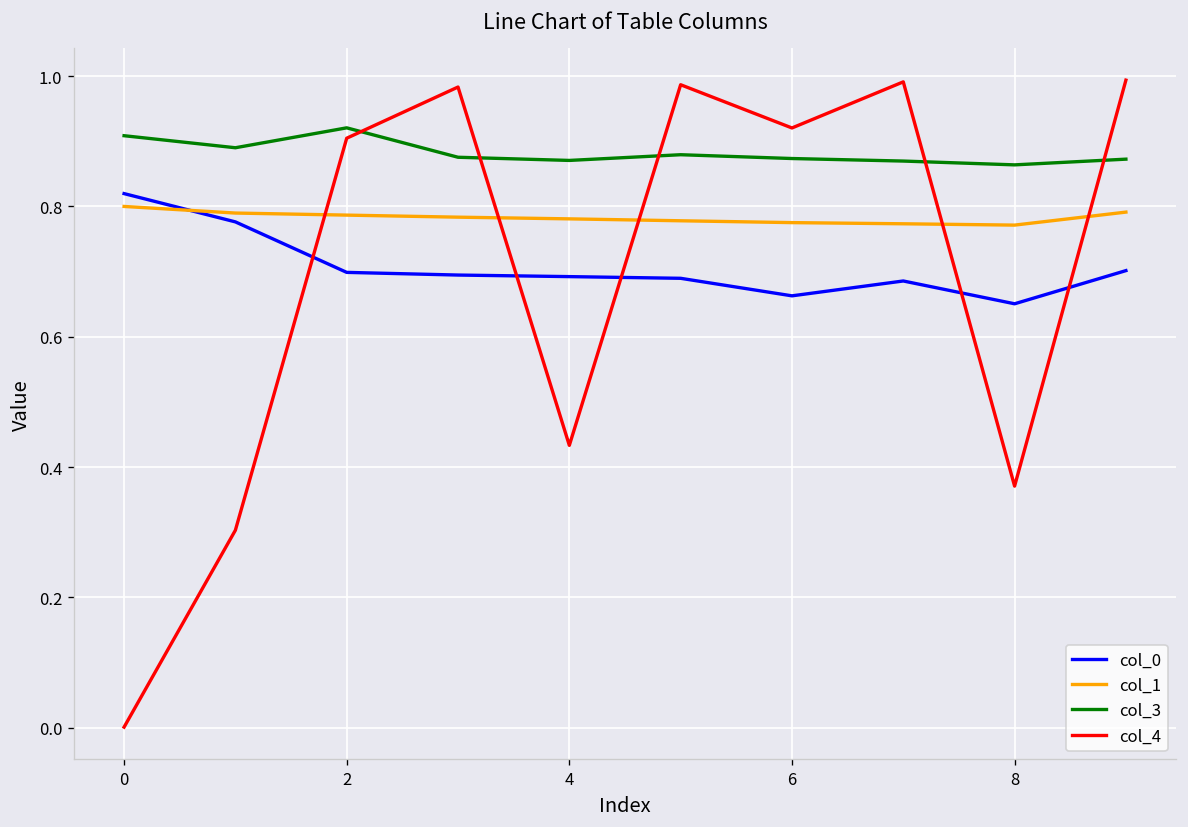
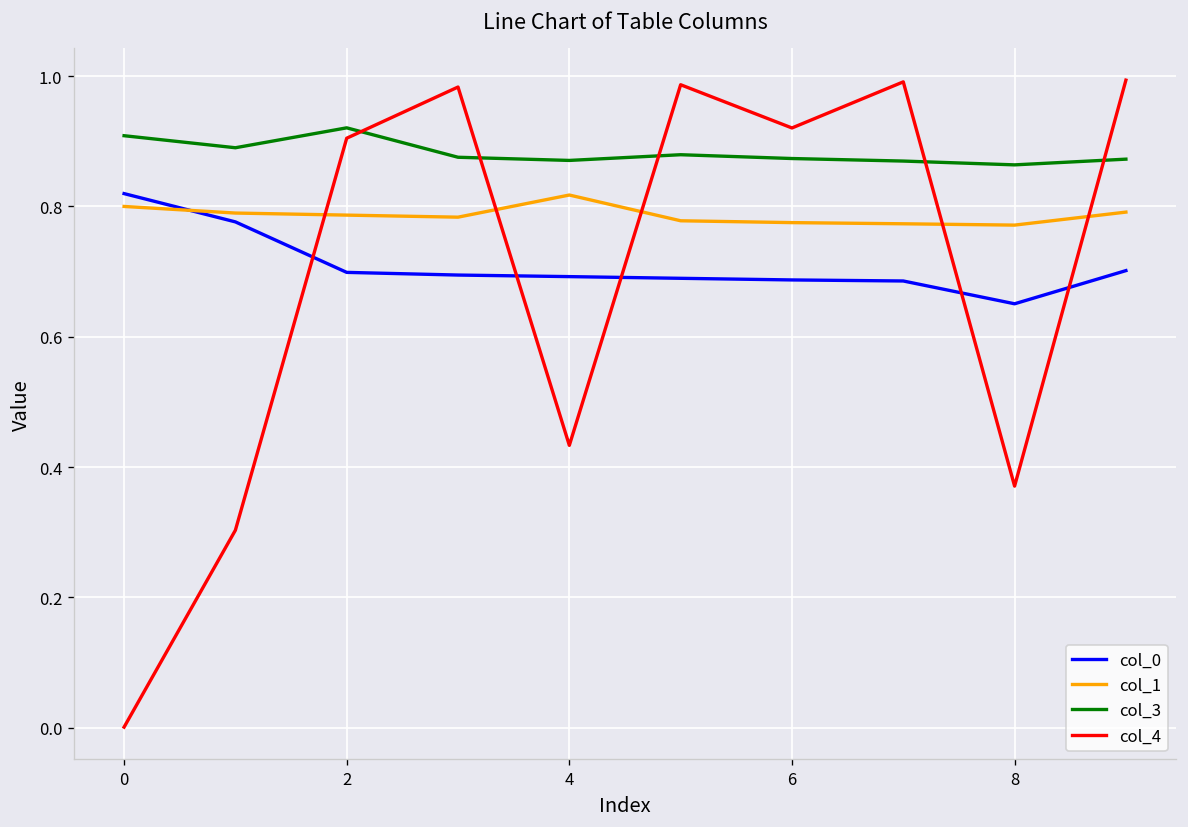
  {
    "col_0": {
      "0": 0.82,
      "2": 0.70,
      "4": 0.69,
-     "6": 0.66,
+     "6": 0.69,
      "8": 0.65
    },
    "col_1": {
      "0": 0.80,
      "2": 0.79,
-     "4": 0.78,
+     "4": 0.82,
      "6": 0.78,
      "8": 0.77
    },
    "col_3": {
      "0": 0.91,
      "2": 0.92,
      "4": 0.87,
      "6": 0.87,
      "8": 0.86
    },
    "col_4": {
      "0": 0.00,
      "2": 0.90,
      "4": 0.43,
      "6": 0.92,
      "8": 0.37
    }
  }
